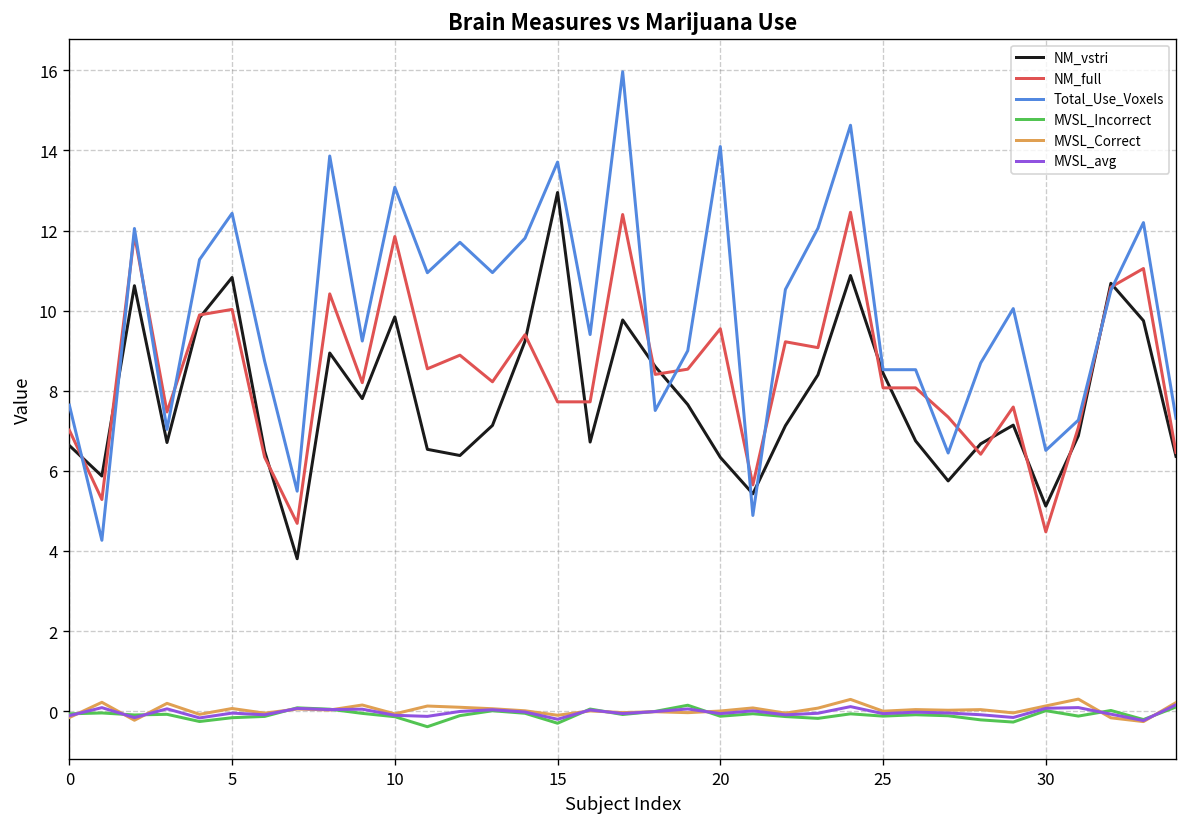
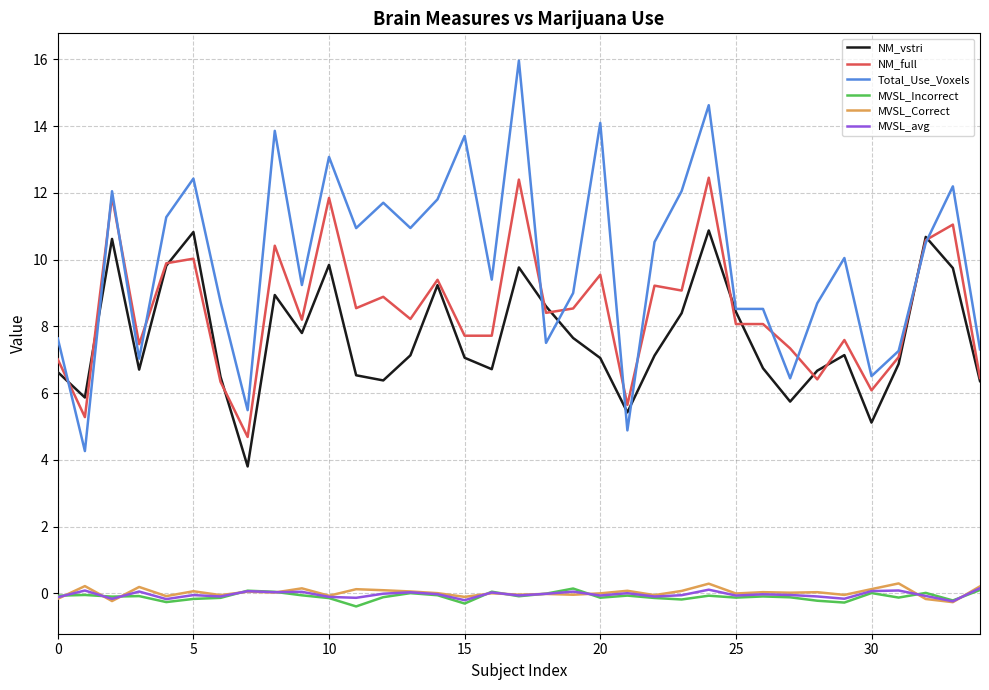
  {
    "NM_vstri": {
      "0": 6.6,
      "5": 10.8,
      "10": 9.8,
-     "15": 12.9,
-     "20": 6.3,
+     "15": 7.1,
+     "20": 7.1,
      "25": 8.4,
      "30": 5.1
    },
    "NM_full": {
      "0": 7.0,
      "5": 10.0,
      "10": 11.8,
      "15": 7.7,
      "20": 9.5,
      "25": 8.1,
-     "30": 4.5
+     "30": 6.1
    },
    "Total_Use_Voxels": {
      "0": 7.6,
      "5": 12.4,
      "10": 13.1,
      "15": 13.7,
      "20": 14.1,
      "25": 8.5,
      "30": 6.5
    },
    "MVSL_Incorrect": {
      "5": -0.2,
      "15": -0.3
    },
    "MVSL_Correct": {
      "5": 0.1,
      "15": -0.1
    },
    "MVSL_avg": {
      "5": 0.0,
      "15": -0.2
    }
  }
